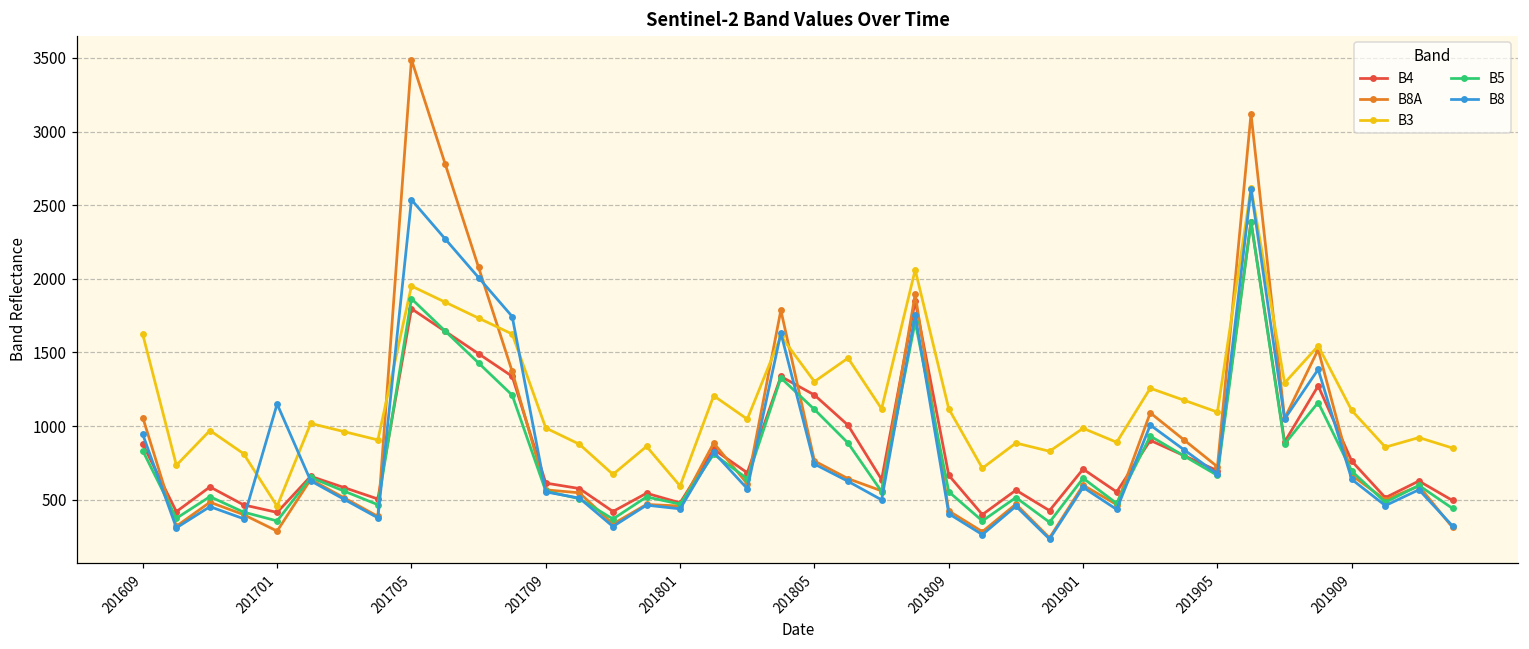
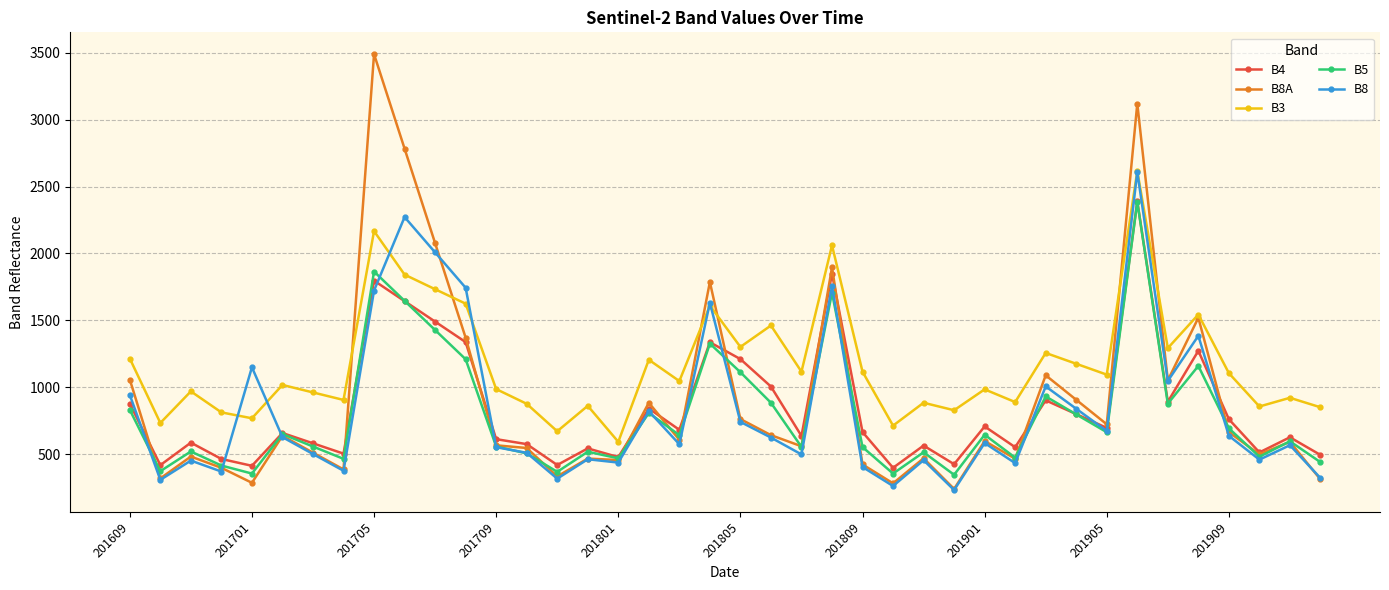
  {
    "B3": {
-     "201609": 1620,
-     "201701": 460,
-     "201705": 1950,
+     "201609": 1220,
+     "201701": 770,
+     "201705": 2170,
      "201709": 990,
      "201801": 590,
      "201805": 1300,
      "201809": 1120,
      "201901": 990,
      "201905": 1100,
      "201909": 1110
    },
    "B5": {
      "201609": 830,
      "201701": 360,
      "201705": 1870,
      "201805": 1110,
      "201809": 550,
      "201901": 650,
      "201909": 690
    },
    "B8": {
      "201609": 940,
      "201701": 1150,
-     "201705": 2540,
+     "201705": 1720,
      "201801": 440,
      "201805": 740,
      "201909": 640
    }
  }
